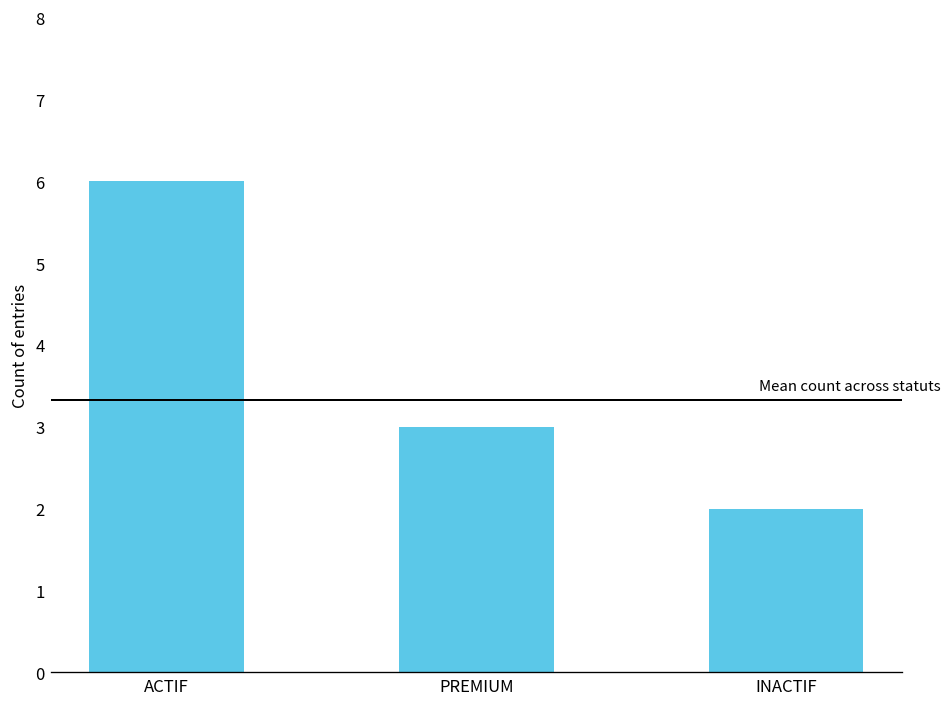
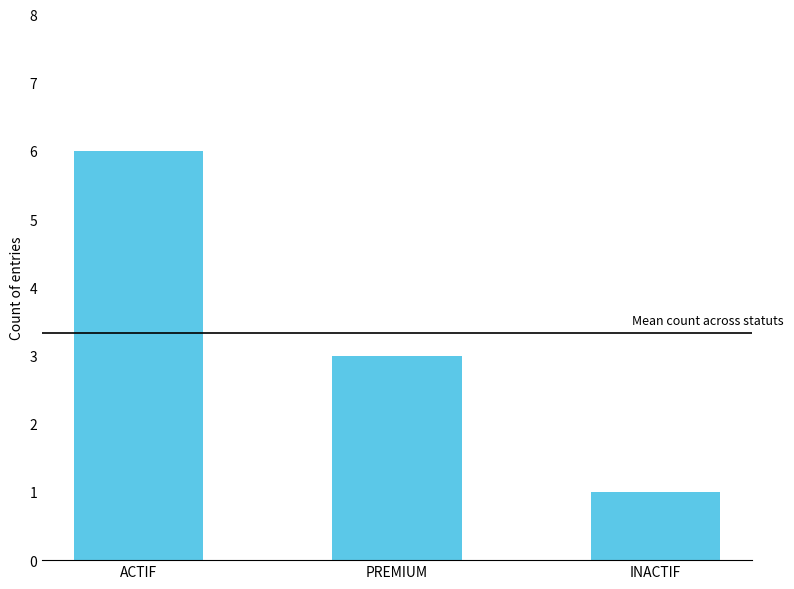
  {
    "ACTIF": 6,
    "PREMIUM": 3,
-   "INACTIF": 2
+   "INACTIF": 1
  }
